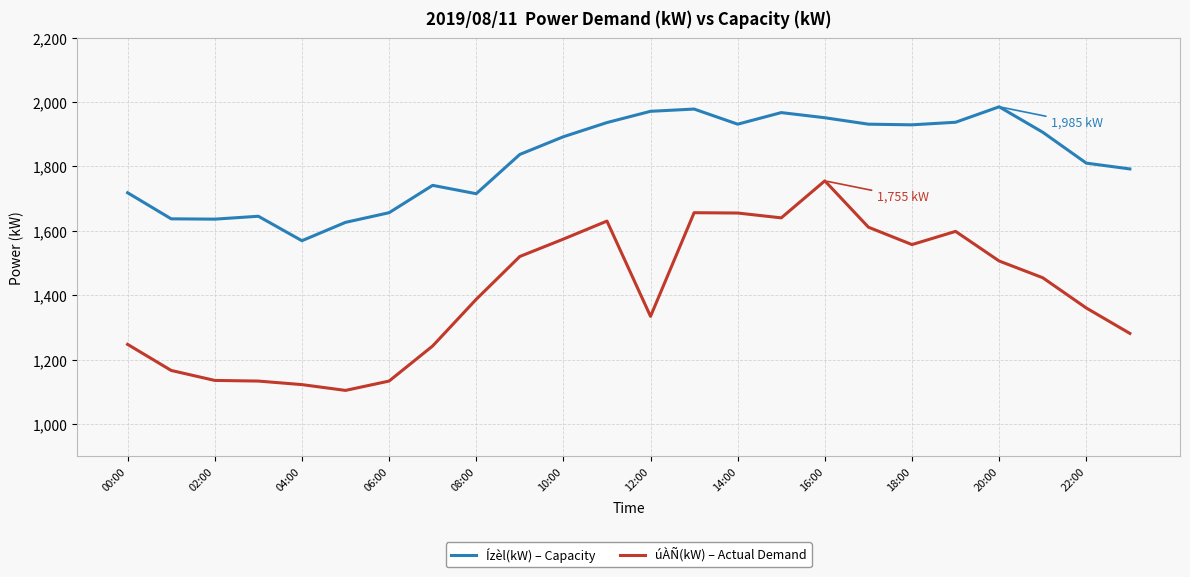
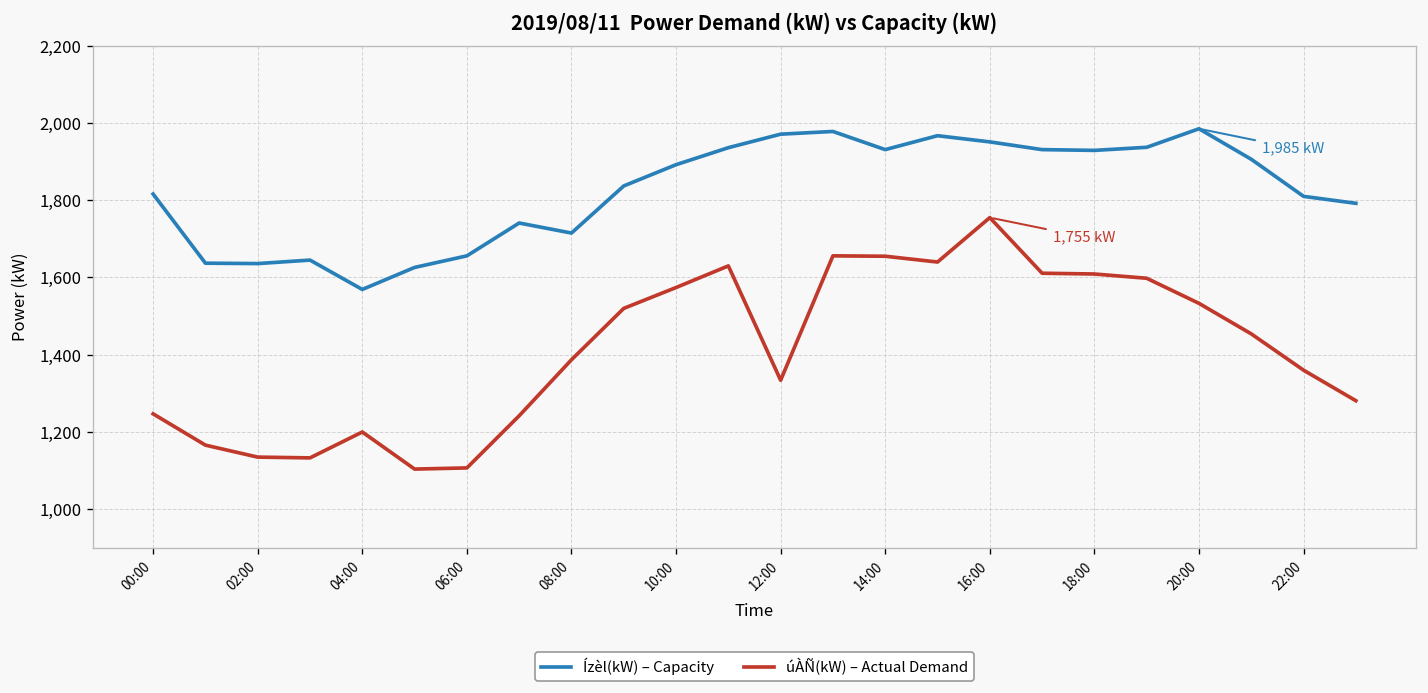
  {
    "Ízèl(kW) – Capacity": {
-     "00:00": "1,720",
+     "00:00": "1,820",
      "02:00": "1,640",
      "04:00": "1,570",
      "06:00": "1,660",
      "08:00": "1,720",
      "10:00": "1,890",
      "12:00": "1,970",
      "14:00": "1,930",
      "16:00": "1,950",
      "18:00": "1,930",
      "22:00": "1,810"
    },
    "úÀÑ(kW) – Actual Demand": {
      "00:00": "1,250",
      "02:00": "1,140",
-     "04:00": "1,120",
-     "06:00": "1,130",
+     "04:00": "1,200",
+     "06:00": "1,110",
      "08:00": "1,390",
      "10:00": "1,570",
      "12:00": "1,330",
      "14:00": "1,660",
-     "18:00": "1,560",
-     "20:00": "1,510",
+     "18:00": "1,610",
+     "20:00": "1,530",
      "22:00": "1,360"
    }
  }
